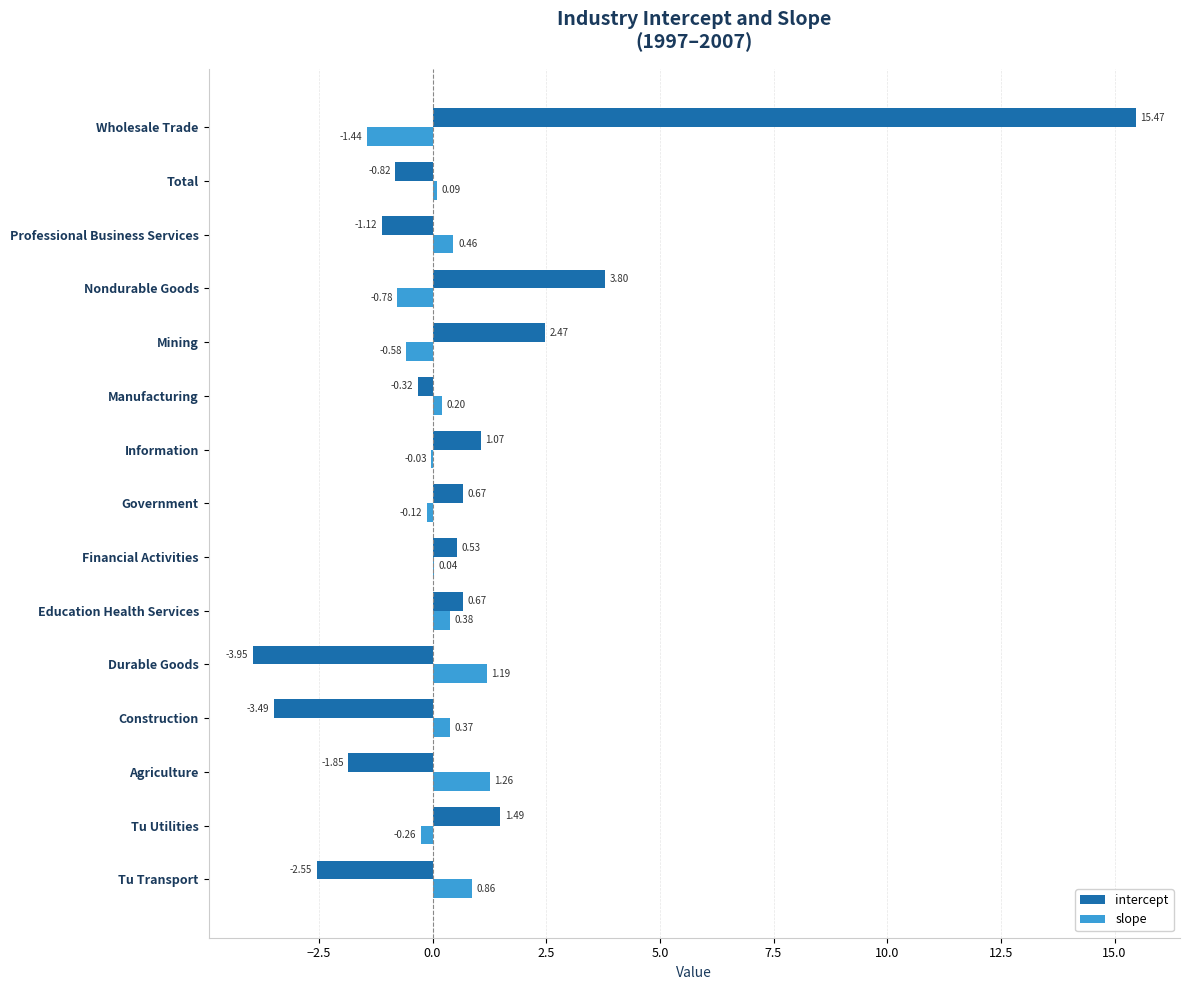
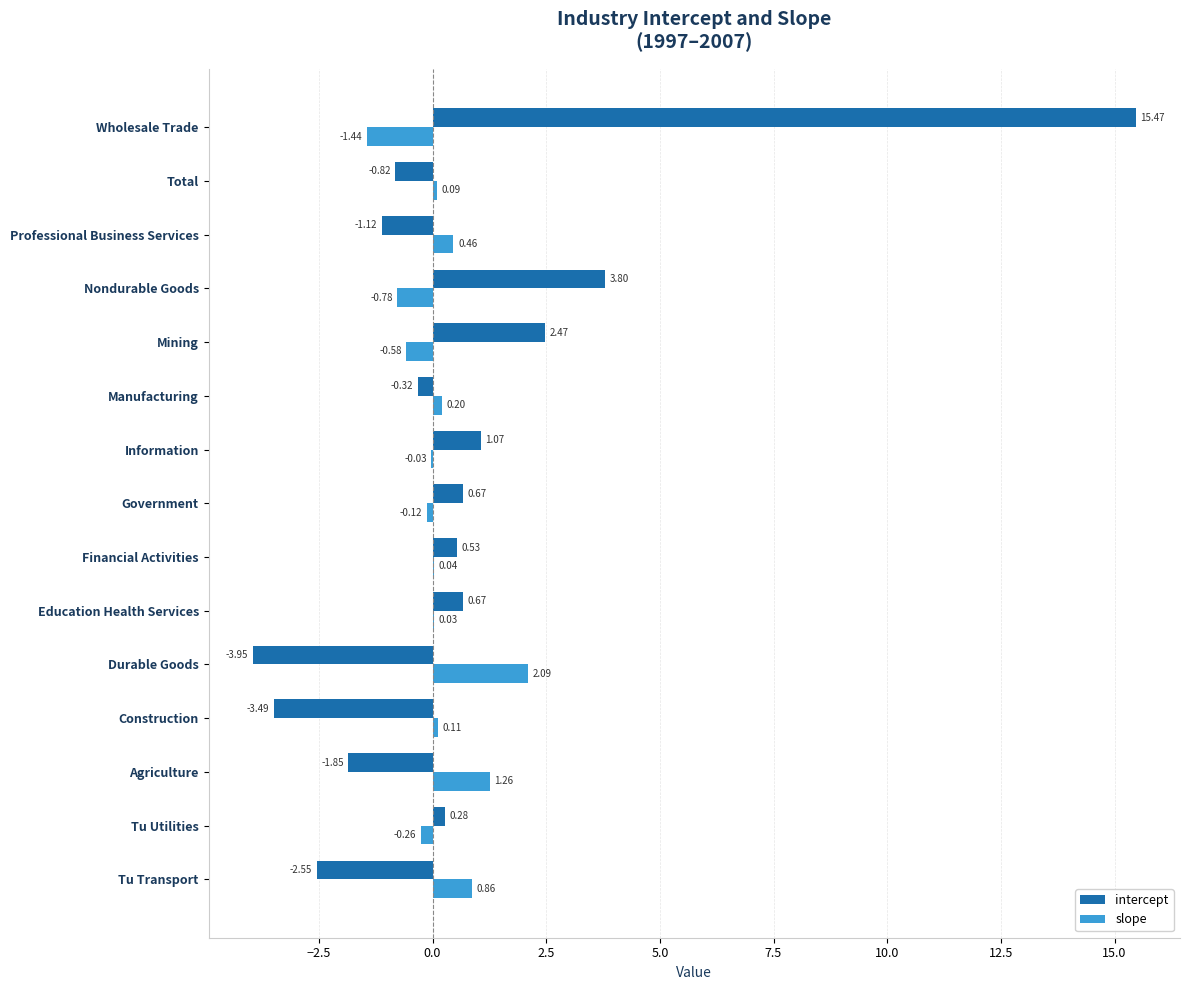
  {
    "intercept": {
      "Wholesale Trade": 15.47,
      "Total": -0.82,
      "Professional Business Services": -1.12,
      "Nondurable Goods": 3.80,
      "Mining": 2.47,
      "Manufacturing": -0.32,
      "Information": 1.07,
      "Government": 0.67,
      "Financial Activities": 0.53,
      "Education Health Services": 0.67,
      "Durable Goods": -3.95,
      "Construction": -3.49,
      "Agriculture": -1.85,
-     "Tu Utilities": 1.49,
+     "Tu Utilities": 0.28,
      "Tu Transport": -2.55
    },
    "slope": {
      "Wholesale Trade": -1.44,
      "Total": 0.09,
      "Professional Business Services": 0.46,
      "Nondurable Goods": -0.78,
      "Mining": -0.58,
      "Manufacturing": 0.20,
      "Information": -0.03,
      "Government": -0.12,
      "Financial Activities": 0.04,
-     "Education Health Services": 0.38,
-     "Durable Goods": 1.19,
-     "Construction": 0.37,
+     "Education Health Services": 0.03,
+     "Durable Goods": 2.09,
+     "Construction": 0.11,
      "Agriculture": 1.26,
      "Tu Utilities": -0.26,
      "Tu Transport": 0.86
    }
  }
